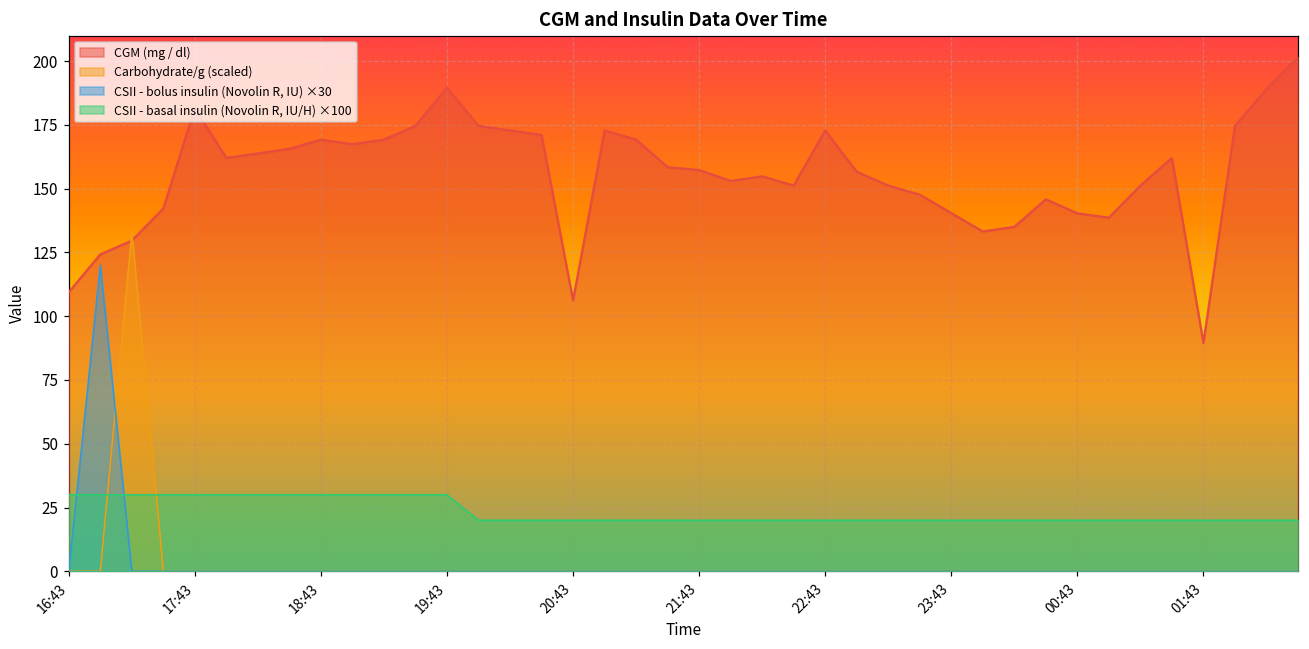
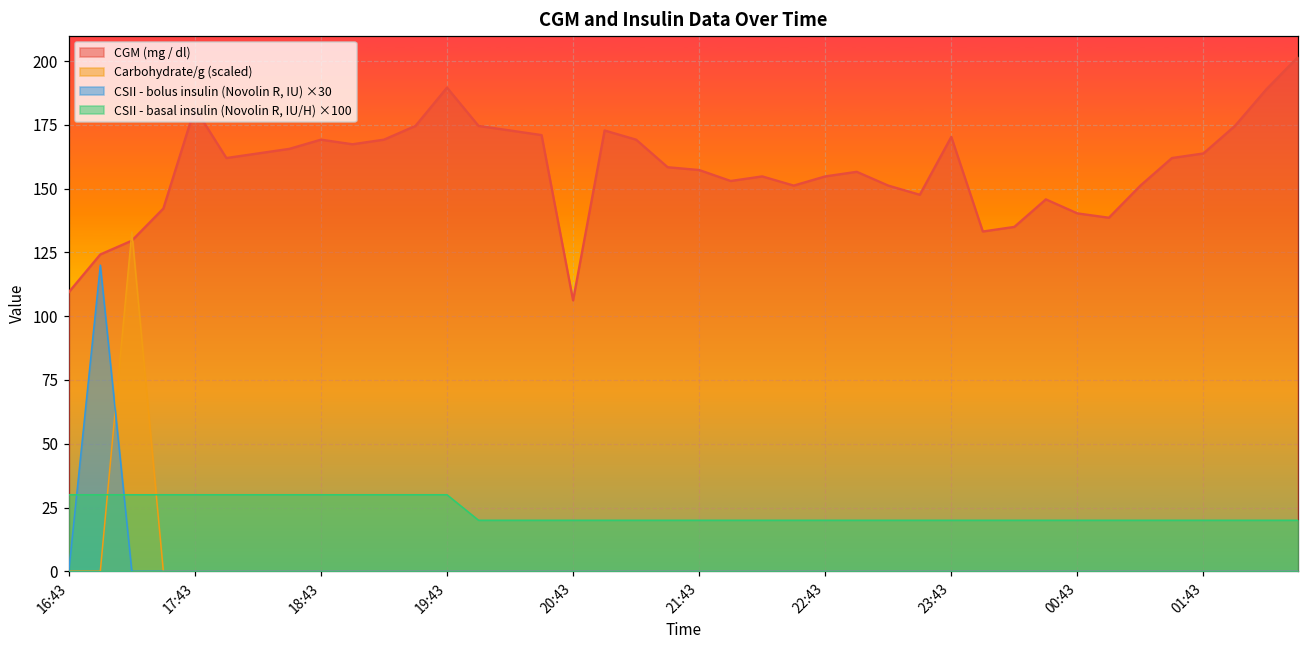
  {
    "CGM (mg / dl)": {
      "16:43": 109,
      "18:43": 169,
      "19:43": 190,
      "20:43": 106,
      "21:43": 157,
-     "22:43": 173,
-     "23:43": 140,
+     "22:43": 155,
+     "23:43": 170,
      "00:43": 140,
-     "01:43": 90
+     "01:43": 164
    },
    "CSII - basal insulin (Novolin R, IU/H) ×100": {
      "16:43": 30,
      "17:43": 30,
      "18:43": 30,
      "19:43": 30,
      "20:43": 20,
      "21:43": 20,
      "22:43": 20,
      "23:43": 20,
      "00:43": 20,
      "01:43": 20
    }
  }
